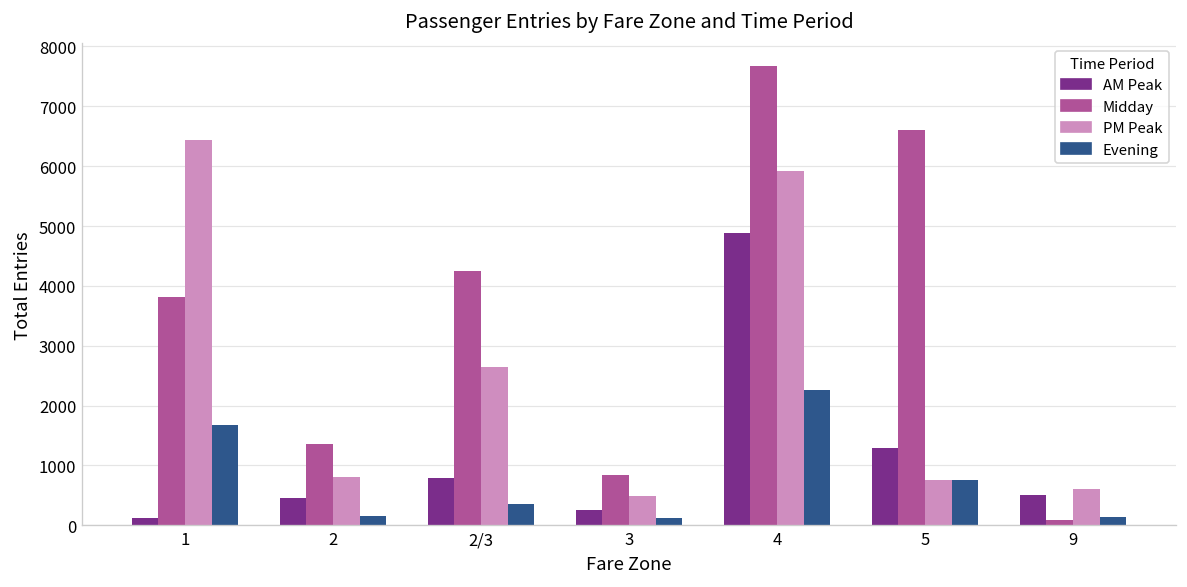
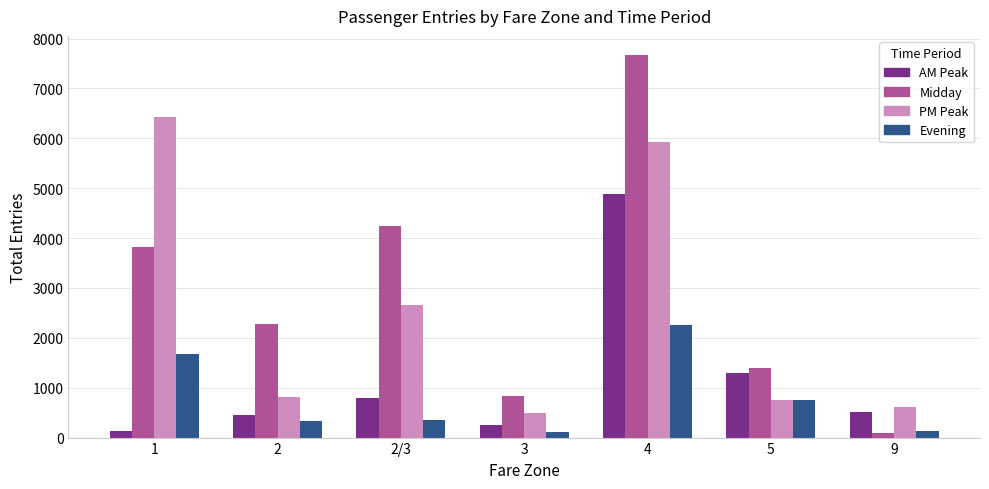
  {
    "AM Peak": {
      "1": 100,
      "2": 500,
      "2/3": 800,
      "3": 200,
      "4": 4900,
      "5": 1300,
      "9": 500
    },
    "Midday": {
      "1": 3800,
-     "2": 1400,
+     "2": 2300,
      "2/3": 4200,
      "3": 800,
      "4": 7700,
-     "5": 6600,
+     "5": 1400,
      "9": 100
    },
    "PM Peak": {
      "1": 6400,
      "2": 800,
      "2/3": 2600,
      "3": 500,
      "4": 5900,
      "5": 800,
      "9": 600
    },
    "Evening": {
      "1": 1700,
-     "2": 200,
+     "2": 300,
      "2/3": 400,
      "3": 100,
      "4": 2300,
      "5": 800,
      "9": 100
    }
  }
